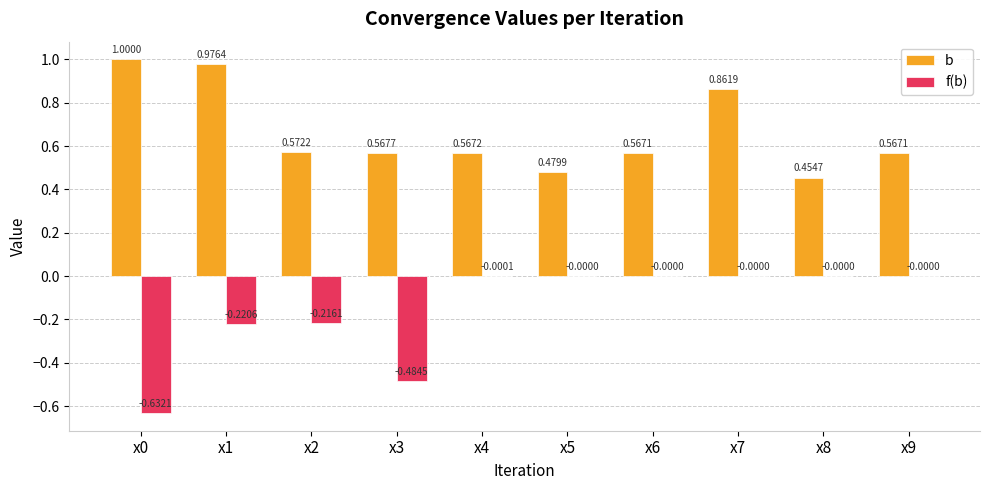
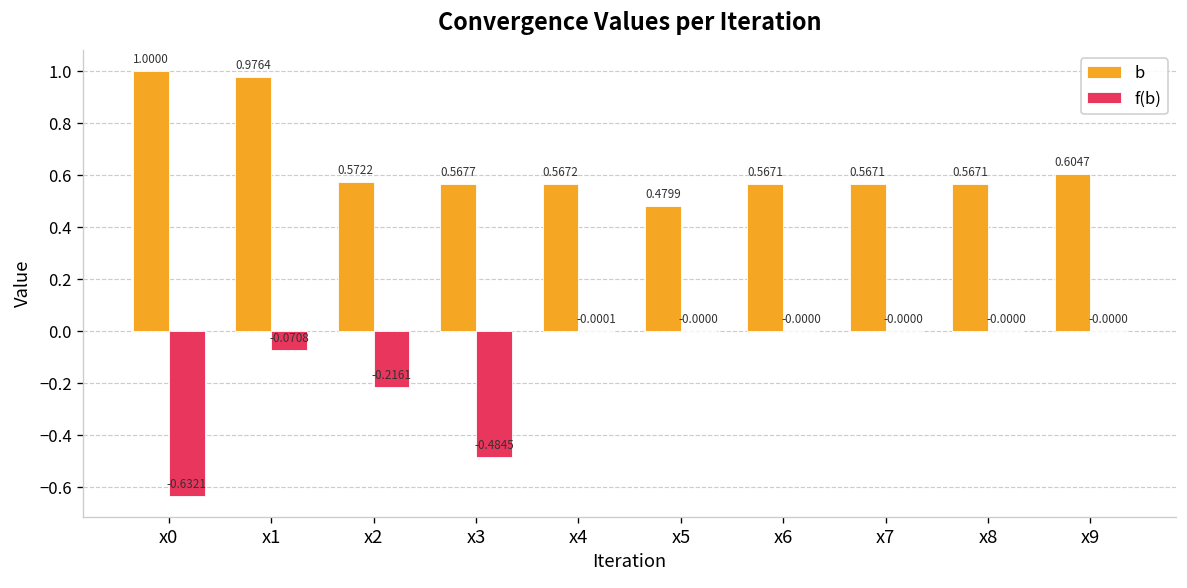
  {
    "b": {
      "x0": 1.0000,
      "x1": 0.9764,
      "x2": 0.5722,
      "x3": 0.5677,
      "x4": 0.5672,
      "x5": 0.4799,
      "x6": 0.5671,
-     "x7": 0.8619,
-     "x8": 0.4547,
-     "x9": 0.5671
+     "x7": 0.5671,
+     "x8": 0.5671,
+     "x9": 0.6047
    },
    "f(b)": {
      "x0": -0.6321,
-     "x1": -0.2206,
+     "x1": -0.0708,
      "x2": -0.2161,
      "x3": -0.4845,
      "x4": -0.0001,
      "x5": -0.0000,
      "x6": -0.0000,
      "x7": -0.0000,
      "x8": -0.0000,
      "x9": -0.0000
    }
  }
